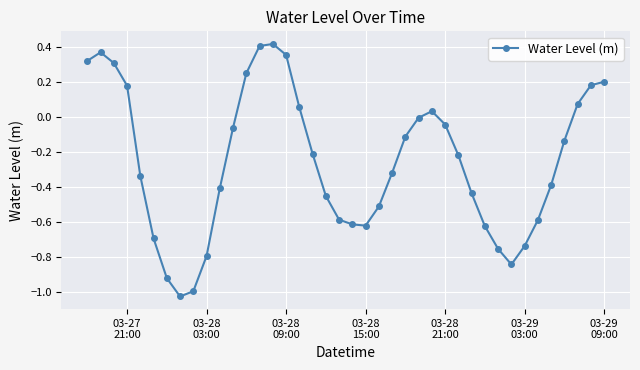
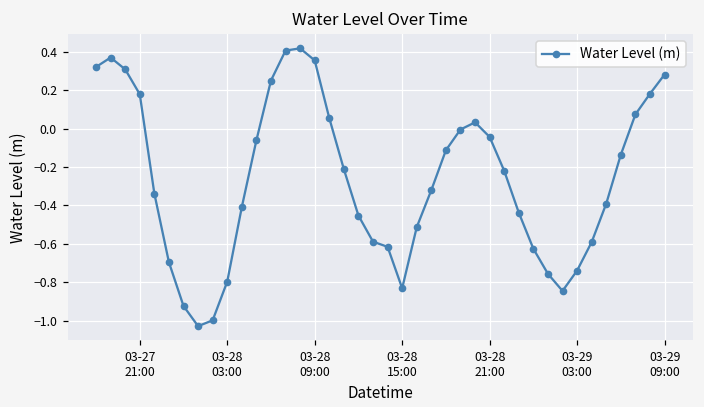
  {
    "03-27 21:00": 0.18,
    "03-28 03:00": -0.80,
    "03-28 09:00": 0.35,
-   "03-28 15:00": -0.62,
+   "03-28 15:00": -0.83,
    "03-28 21:00": -0.04,
    "03-29 03:00": -0.74,
-   "03-29 09:00": 0.20
+   "03-29 09:00": 0.28
  }
